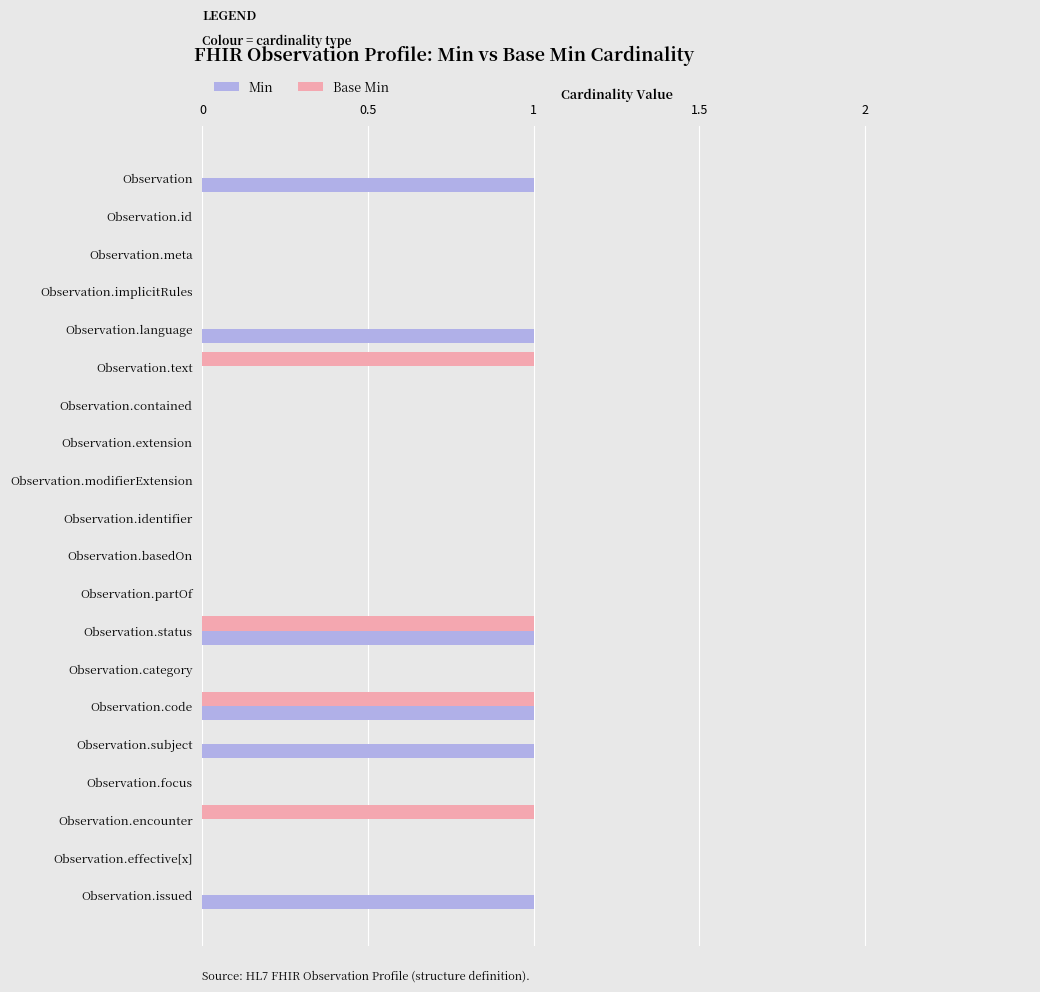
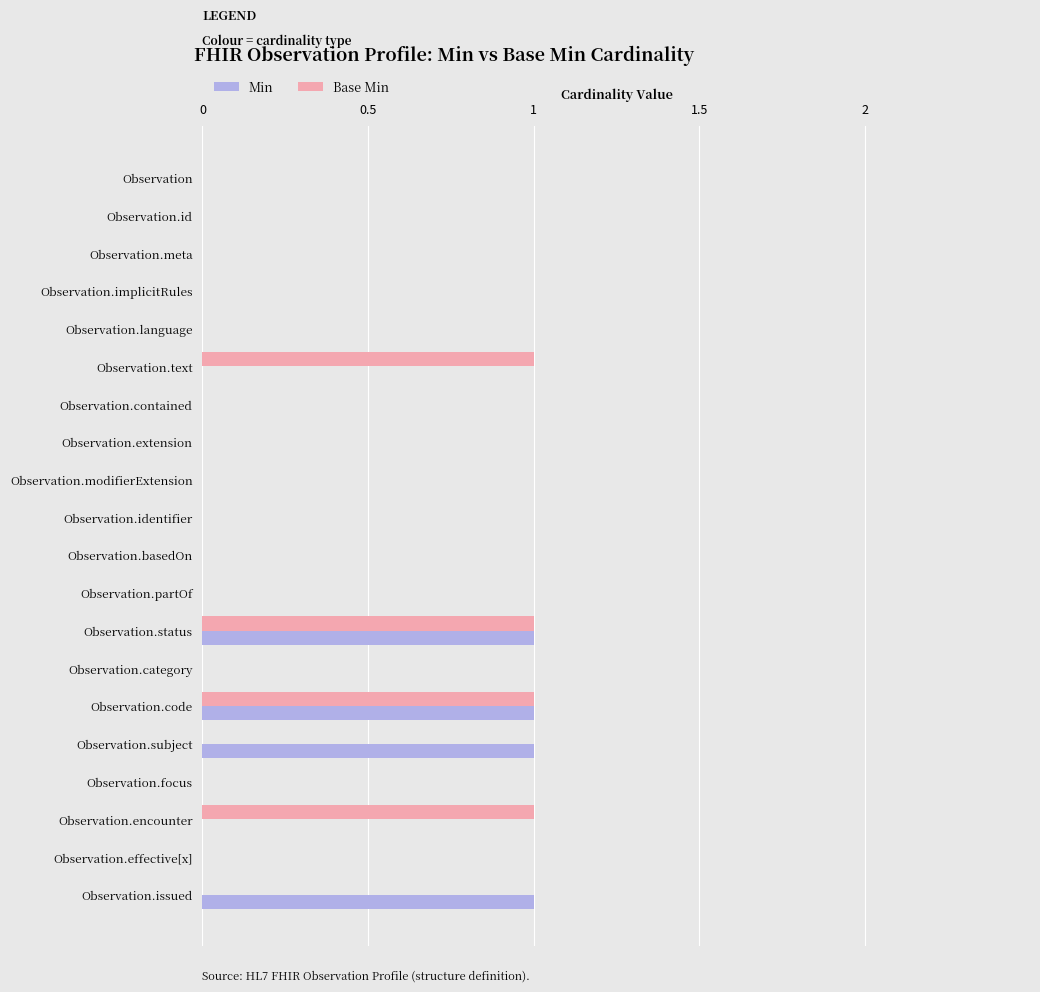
  {
    "Min": {
-     "Observation": 1,
+     "Observation": 0,
      "Observation.id": 0,
      "Observation.meta": 0,
      "Observation.implicitRules": 0,
-     "Observation.language": 1,
+     "Observation.language": 0,
      "Observation.text": 0,
      "Observation.contained": 0,
      "Observation.extension": 0,
      "Observation.modifierExtension": 0,
      "Observation.identifier": 0,
      "Observation.basedOn": 0,
      "Observation.partOf": 0,
      "Observation.status": 1,
      "Observation.category": 0,
      "Observation.code": 1,
      "Observation.subject": 1,
      "Observation.focus": 0,
      "Observation.encounter": 0,
      "Observation.effective[x]": 0,
      "Observation.issued": 1
    },
    "Base Min": {
      "Observation": 0,
      "Observation.id": 0,
      "Observation.meta": 0,
      "Observation.implicitRules": 0,
      "Observation.language": 0,
      "Observation.text": 1,
      "Observation.contained": 0,
      "Observation.extension": 0,
      "Observation.modifierExtension": 0,
      "Observation.identifier": 0,
      "Observation.basedOn": 0,
      "Observation.partOf": 0,
      "Observation.status": 1,
      "Observation.category": 0,
      "Observation.code": 1,
      "Observation.subject": 0,
      "Observation.focus": 0,
      "Observation.encounter": 1,
      "Observation.effective[x]": 0,
      "Observation.issued": 0
    }
  }
